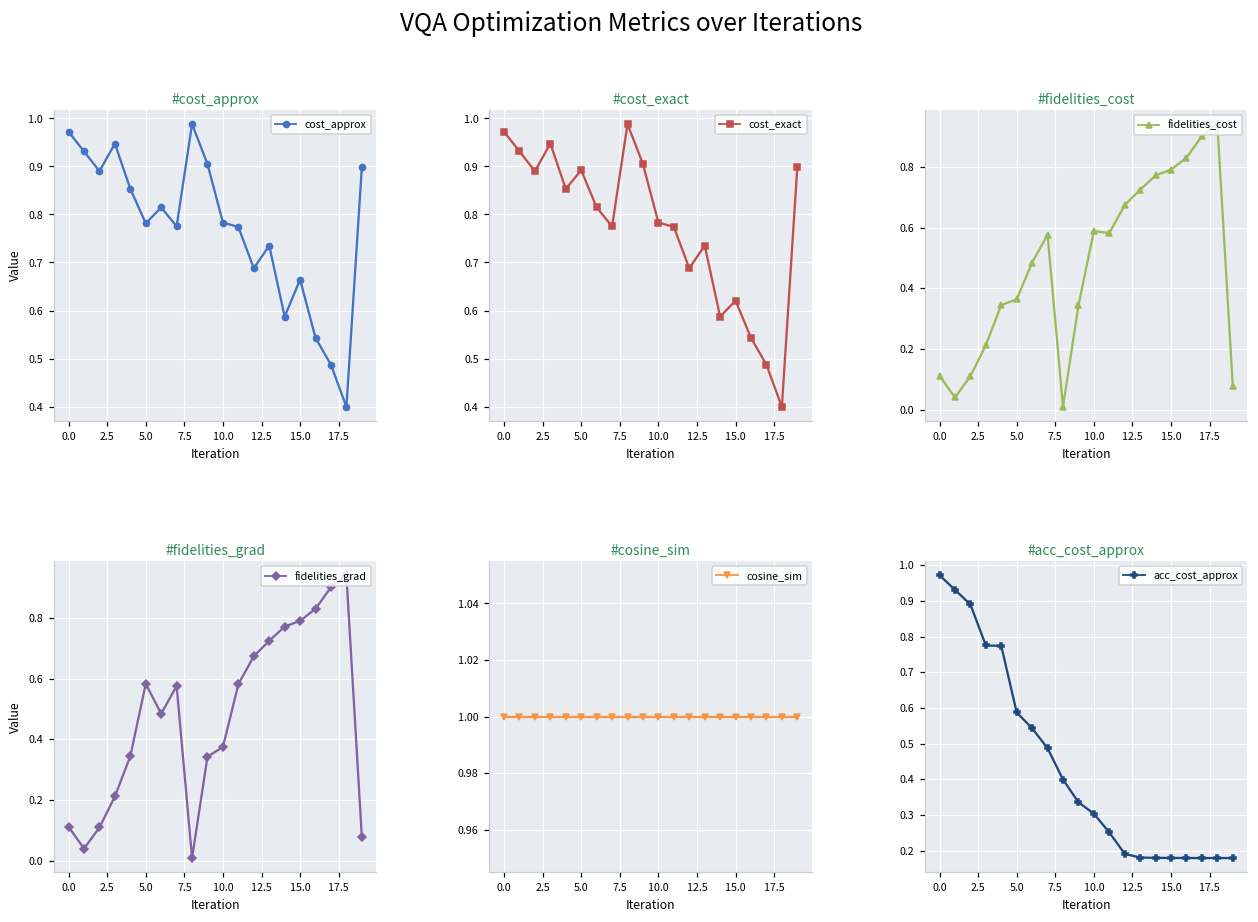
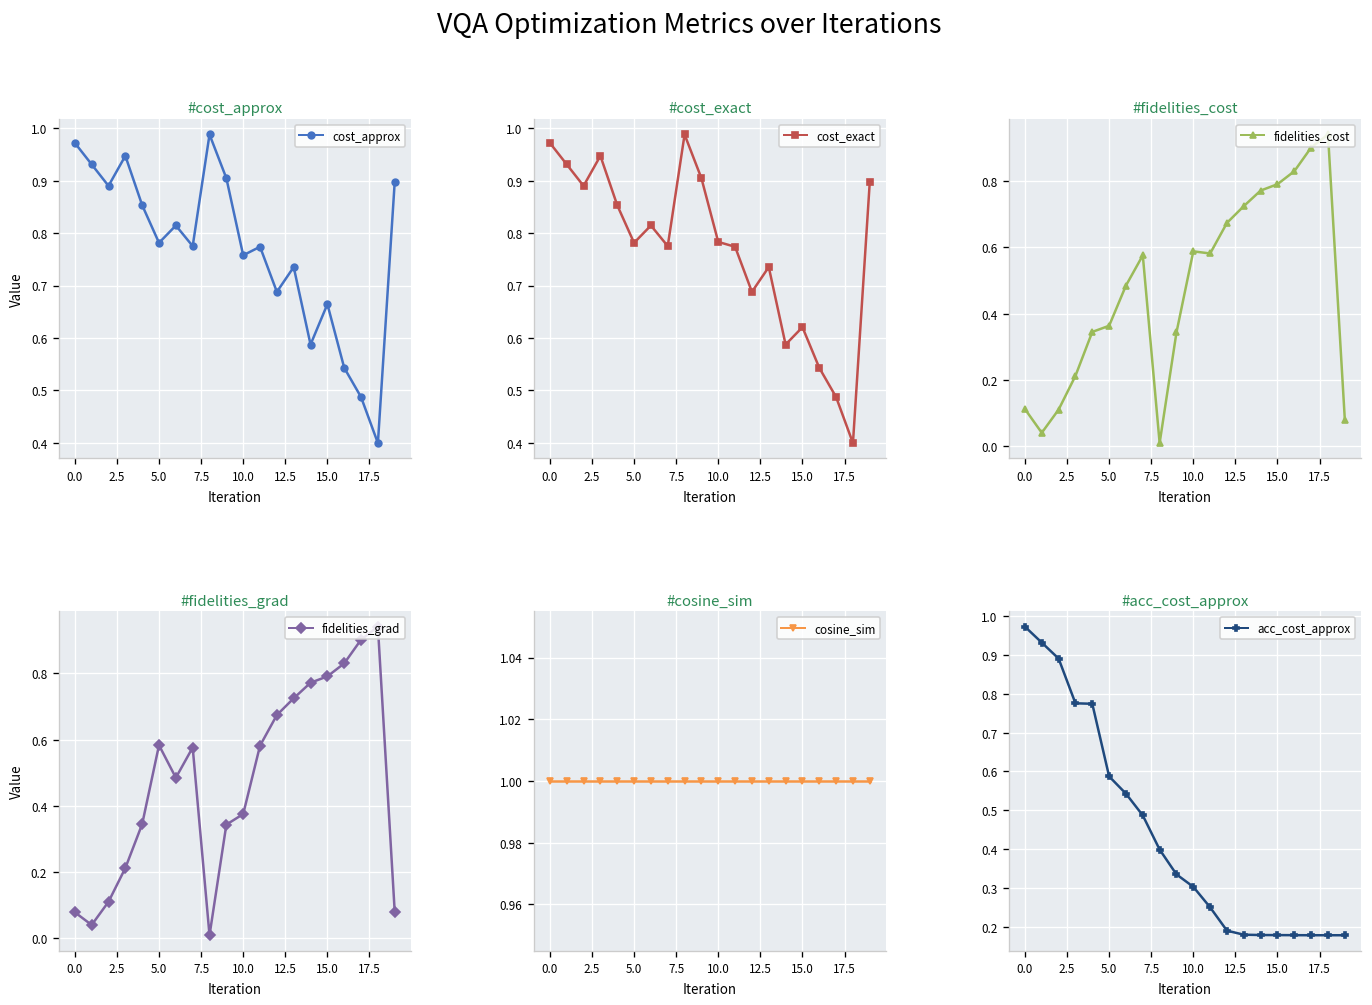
  {
    "#cost_approx": {
      "0.0": 0.97,
      "5.0": 0.78,
-     "10.0": 0.78,
+     "10.0": 0.76,
      "15.0": 0.66
    },
    "#cost_exact": {
      "0.0": 0.97,
-     "5.0": 0.89,
+     "5.0": 0.78,
      "10.0": 0.78,
      "15.0": 0.62
    },
    "#fidelities_cost": {
      "0.0": 0.11,
      "5.0": 0.36,
      "10.0": 0.59,
      "15.0": 0.79
    },
    "#fidelities_grad": {
-     "0.0": 0.11,
+     "0.0": 0.08,
      "5.0": 0.58,
      "10.0": 0.37,
      "15.0": 0.79
    },
    "#cosine_sim": {
      "0.0": 1.000,
      "5.0": 1.000,
      "10.0": 1.000,
      "15.0": 1.000
    },
    "#acc_cost_approx": {
      "0.0": 0.97,
      "5.0": 0.59,
      "10.0": 0.30,
      "15.0": 0.18
    }
  }
